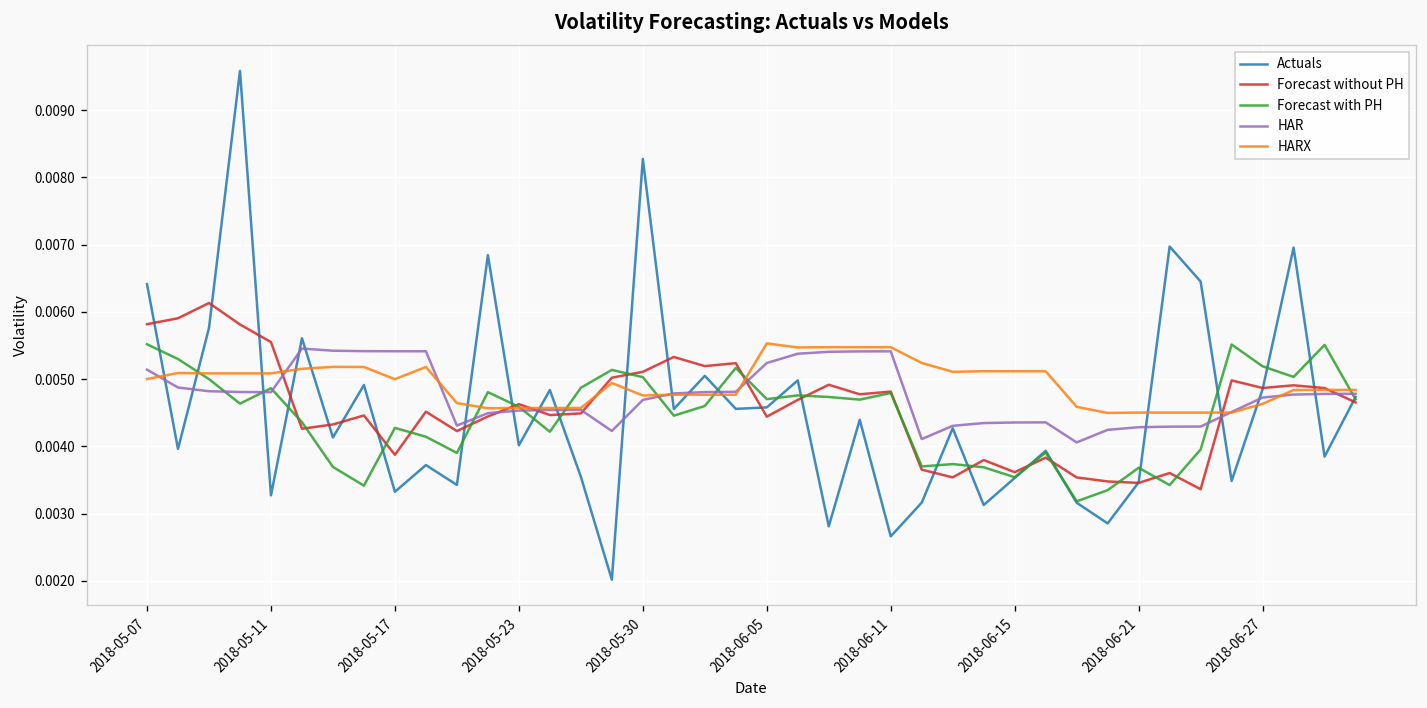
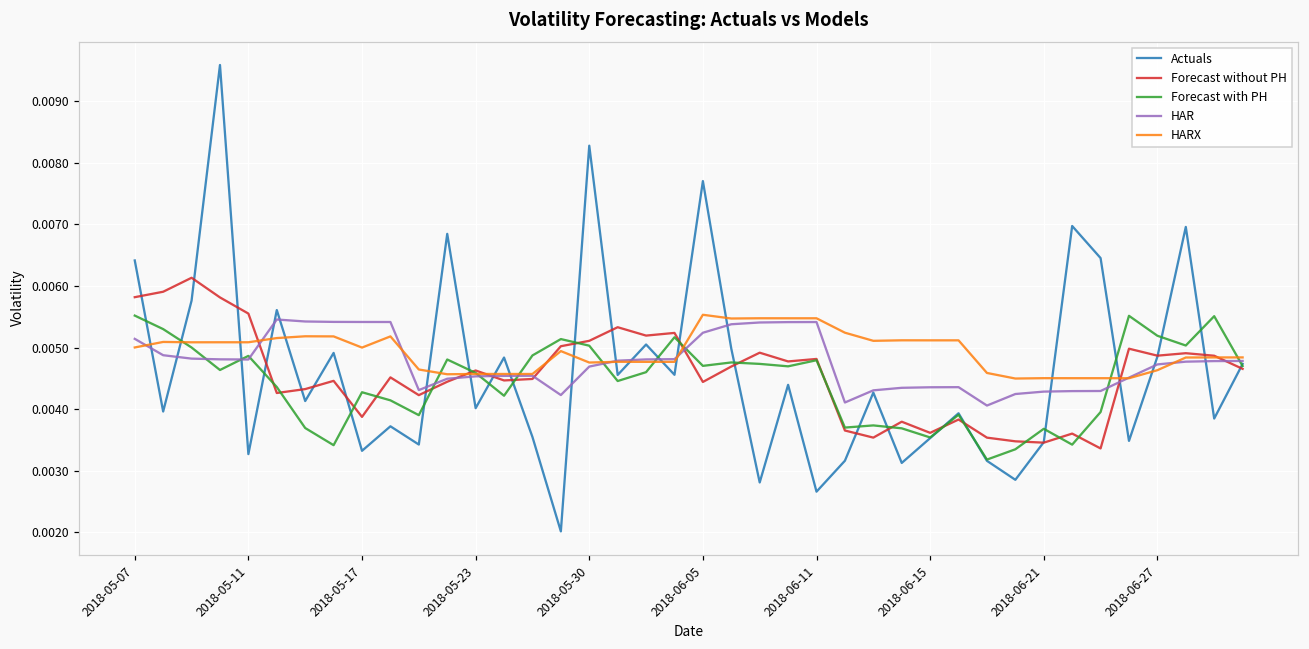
  {
    "Actuals": {
      "2018-05-07": 0.0064,
      "2018-05-11": 0.0033,
      "2018-05-17": 0.0033,
      "2018-05-23": 0.0040,
      "2018-05-30": 0.0083,
-     "2018-06-05": 0.0046,
+     "2018-06-05": 0.0077,
      "2018-06-11": 0.0027
    },
    "Forecast without PH": {
      "2018-05-07": 0.0058,
      "2018-05-11": 0.0056,
      "2018-05-17": 0.0039,
      "2018-05-30": 0.0051,
      "2018-06-05": 0.0044,
      "2018-06-15": 0.0036
    },
    "Forecast with PH": {
      "2018-05-07": 0.0055,
      "2018-05-11": 0.0049,
      "2018-05-17": 0.0043,
      "2018-05-30": 0.0050,
      "2018-06-05": 0.0047,
      "2018-06-21": 0.0037,
      "2018-06-27": 0.0052
    },
    "HAR": {
      "2018-05-07": 0.0051,
      "2018-05-11": 0.0048,
      "2018-05-17": 0.0054,
      "2018-05-30": 0.0047,
      "2018-06-05": 0.0052,
      "2018-06-11": 0.0054,
      "2018-06-15": 0.0044,
      "2018-06-21": 0.0043,
      "2018-06-27": 0.0047
    },
    "HARX": {
      "2018-05-07": 0.0050,
      "2018-05-11": 0.0051,
      "2018-05-17": 0.0050,
      "2018-05-30": 0.0048,
      "2018-06-05": 0.0055,
      "2018-06-11": 0.0055,
      "2018-06-15": 0.0051,
      "2018-06-21": 0.0045,
      "2018-06-27": 0.0046
    }
  }
